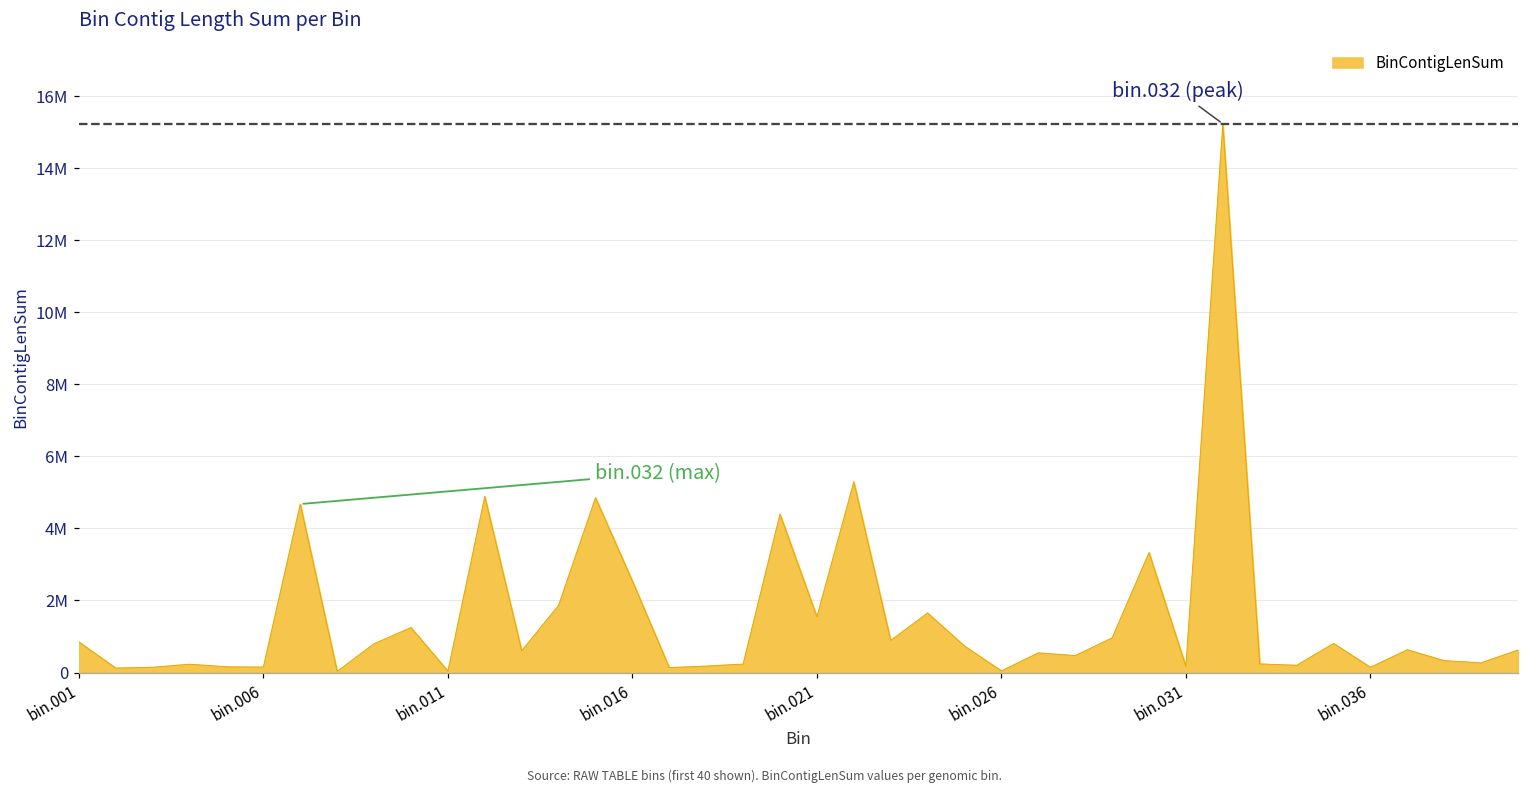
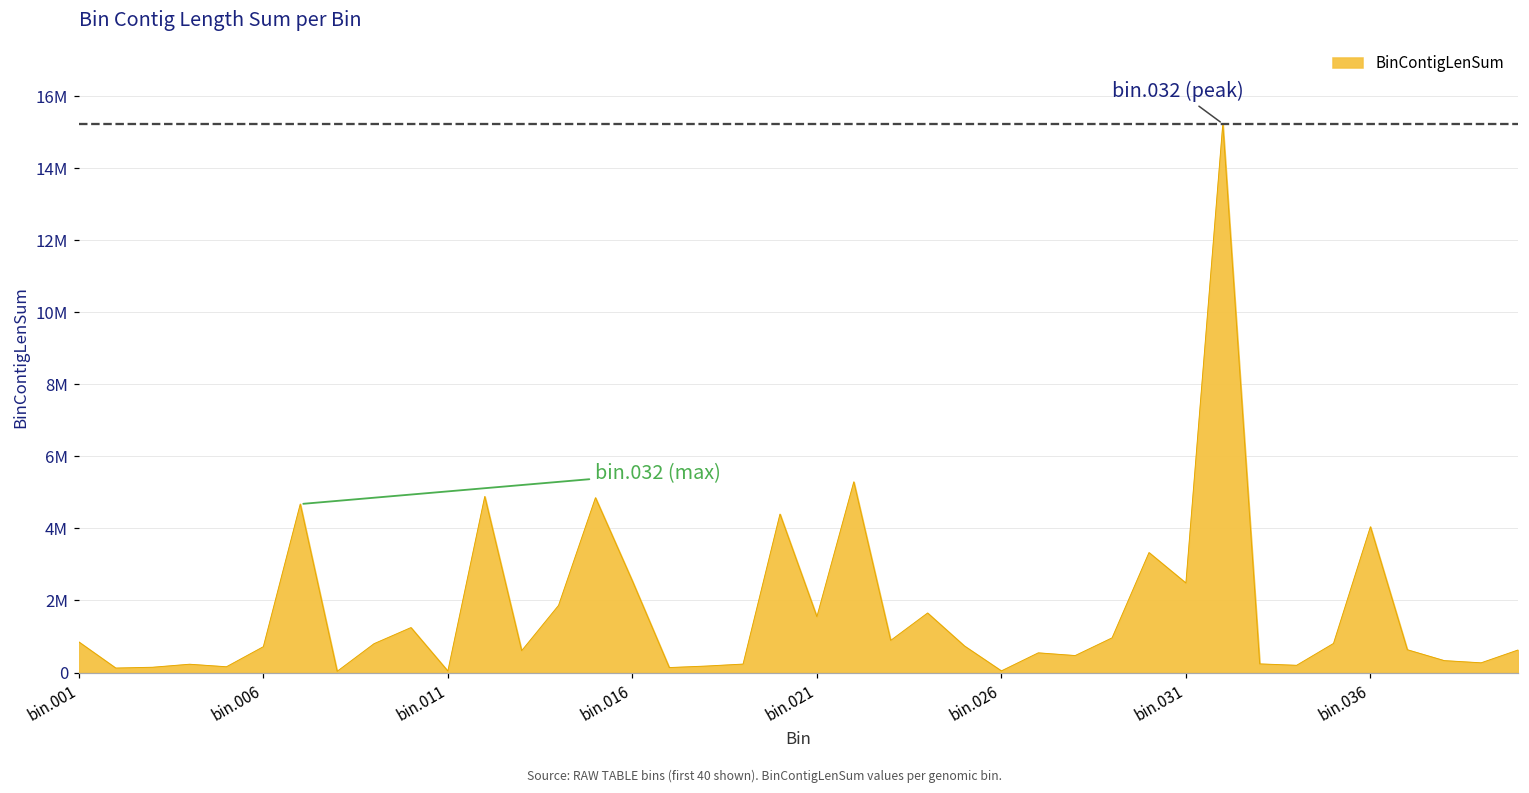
  {
    "bin.001": 800000,
-   "bin.006": 200000,
+   "bin.006": 700000,
    "bin.011": 0,
    "bin.016": 2500000,
    "bin.021": 1500000,
    "bin.026": 0,
-   "bin.031": 200000,
-   "bin.036": 100000
+   "bin.031": 2500000,
+   "bin.036": 4000000
  }
